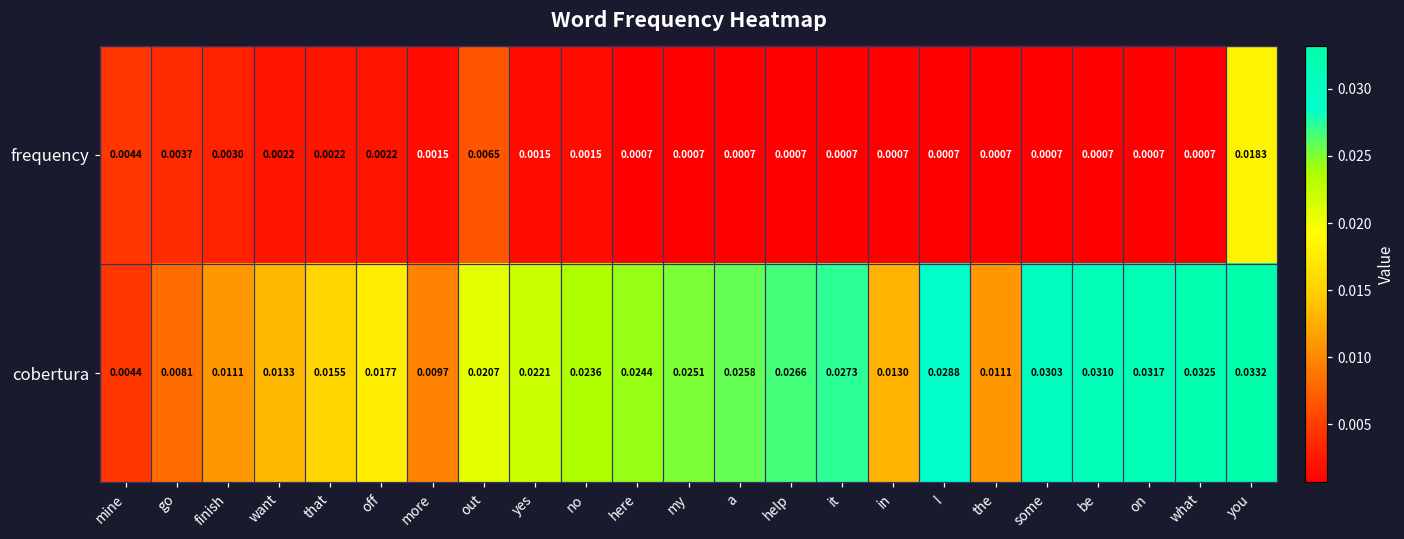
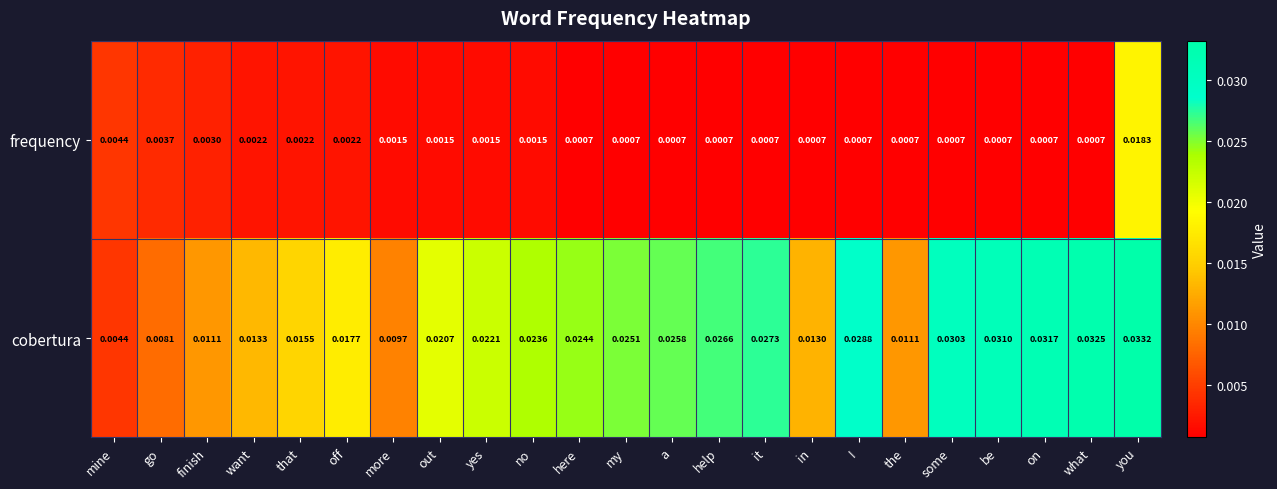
  {
    "frequency": {
      "mine": 0.0044,
      "go": 0.0037,
      "finish": 0.0030,
      "want": 0.0022,
      "that": 0.0022,
      "off": 0.0022,
      "more": 0.0015,
-     "out": 0.0065,
+     "out": 0.0015,
      "yes": 0.0015,
      "no": 0.0015,
      "here": 0.0007,
      "my": 0.0007,
      "a": 0.0007,
      "help": 0.0007,
      "it": 0.0007,
      "in": 0.0007,
      "I": 0.0007,
      "the": 0.0007,
      "some": 0.0007,
      "be": 0.0007,
      "on": 0.0007,
      "what": 0.0007,
      "you": 0.0183
    },
    "cobertura": {
      "mine": 0.0044,
      "go": 0.0081,
      "finish": 0.0111,
      "want": 0.0133,
      "that": 0.0155,
      "off": 0.0177,
      "more": 0.0097,
      "out": 0.0207,
      "yes": 0.0221,
      "no": 0.0236,
      "here": 0.0244,
      "my": 0.0251,
      "a": 0.0258,
      "help": 0.0266,
      "it": 0.0273,
      "in": 0.0130,
      "I": 0.0288,
      "the": 0.0111,
      "some": 0.0303,
      "be": 0.0310,
      "on": 0.0317,
      "what": 0.0325,
      "you": 0.0332
    }
  }
